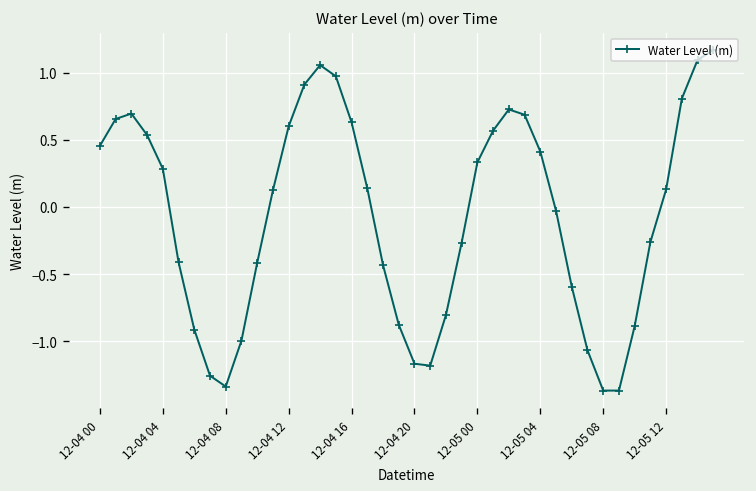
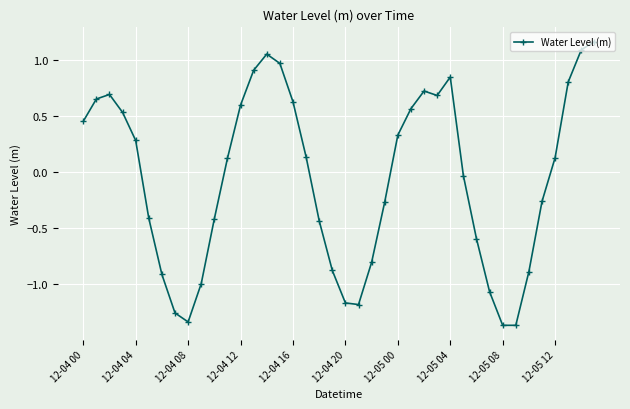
  {
    "12-04 00": 0.46,
    "12-04 04": 0.28,
    "12-04 08": -1.34,
    "12-04 12": 0.60,
    "12-04 16": 0.63,
    "12-04 20": -1.17,
    "12-05 00": 0.33,
-   "12-05 04": 0.41,
+   "12-05 04": 0.85,
    "12-05 08": -1.37,
    "12-05 12": 0.13
  }
